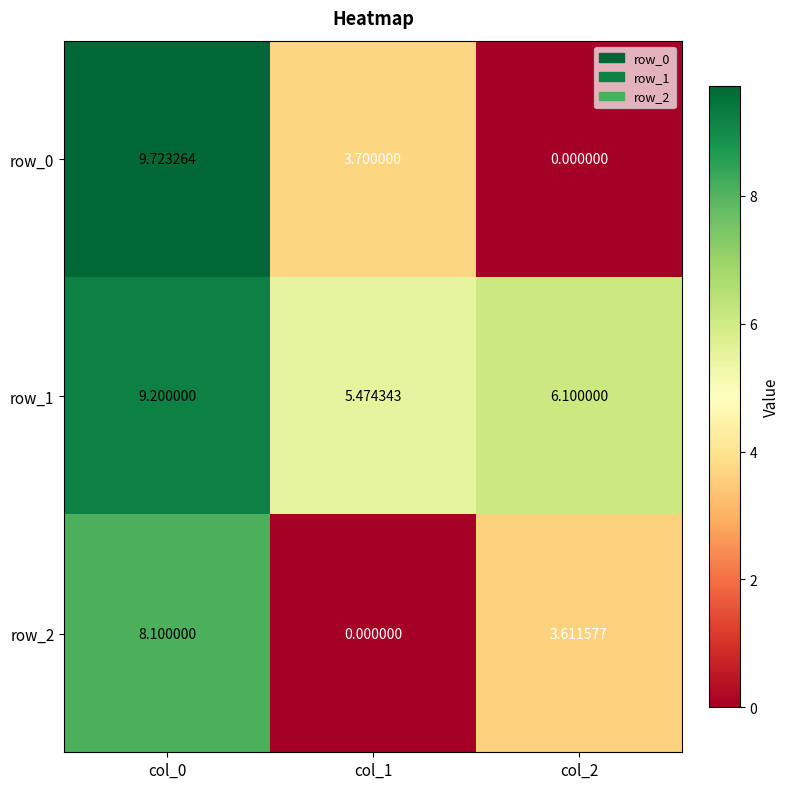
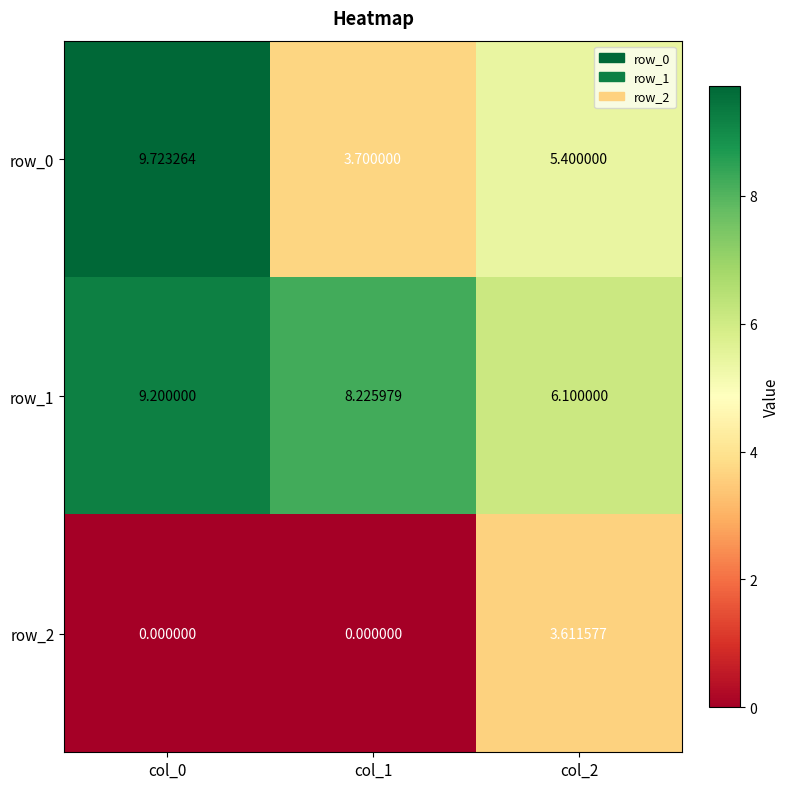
  {
    "row_0": {
      "col_0": 9.723264,
      "col_1": 3.700000,
-     "col_2": 0.000000
+     "col_2": 5.400000
    },
    "row_1": {
      "col_0": 9.200000,
-     "col_1": 5.474343,
+     "col_1": 8.225979,
      "col_2": 6.100000
    },
    "row_2": {
-     "col_0": 8.100000,
+     "col_0": 0.000000,
      "col_1": 0.000000,
      "col_2": 3.611577
    }
  }
